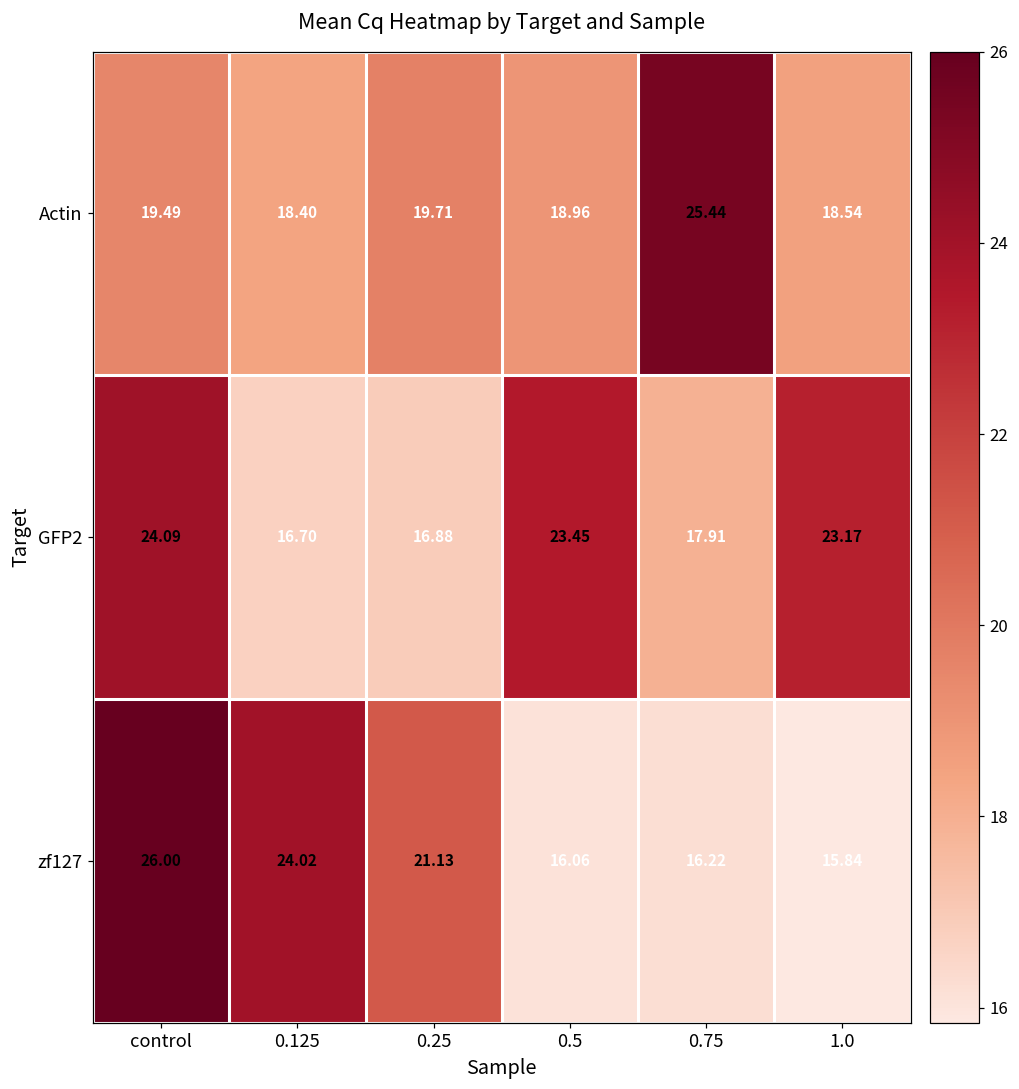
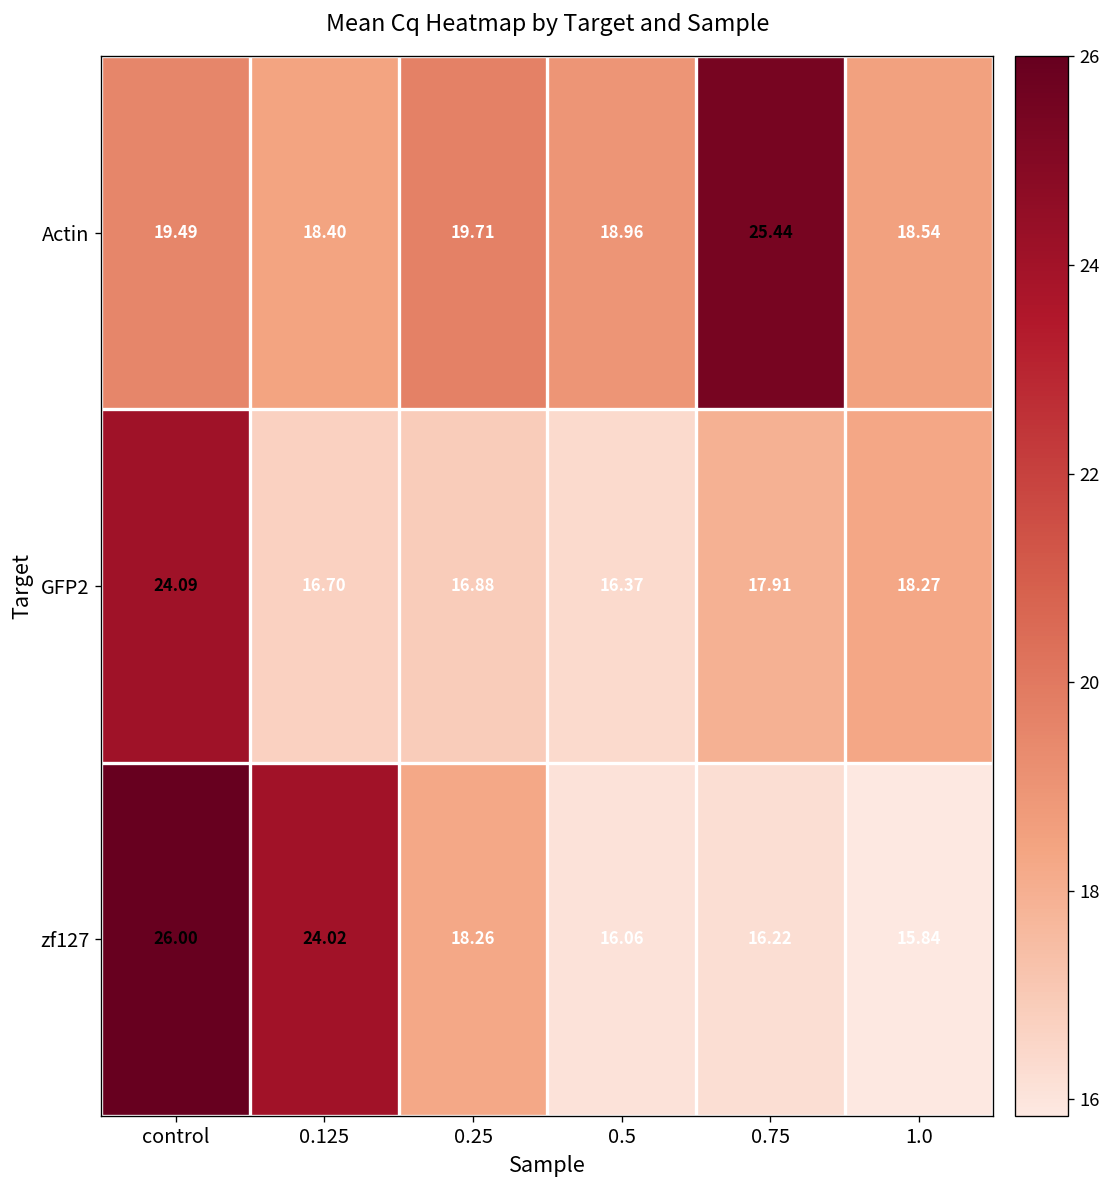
  {
    "Actin": {
      "control": 19.49,
      "0.125": 18.40,
      "0.25": 19.71,
      "0.5": 18.96,
      "0.75": 25.44,
      "1.0": 18.54
    },
    "GFP2": {
      "control": 24.09,
      "0.125": 16.70,
      "0.25": 16.88,
-     "0.5": 23.45,
+     "0.5": 16.37,
      "0.75": 17.91,
-     "1.0": 23.17
+     "1.0": 18.27
    },
    "zf127": {
      "control": 26.00,
      "0.125": 24.02,
-     "0.25": 21.13
+     "0.25": 18.26
    }
  }
